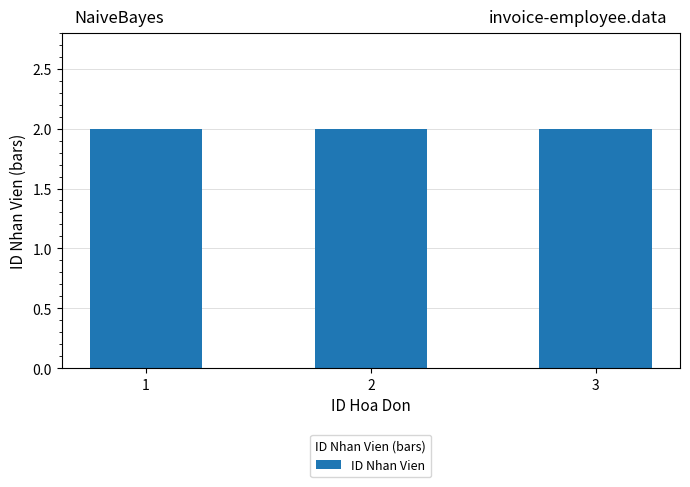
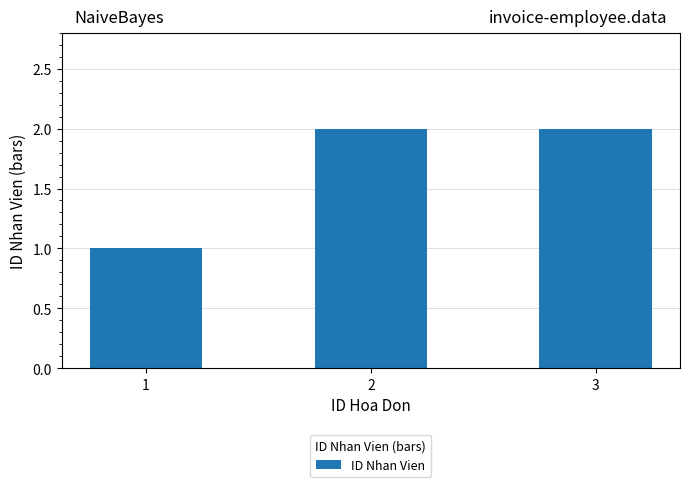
  {
-   "1": 2,
+   "1": 1,
    "2": 2,
    "3": 2
  }
